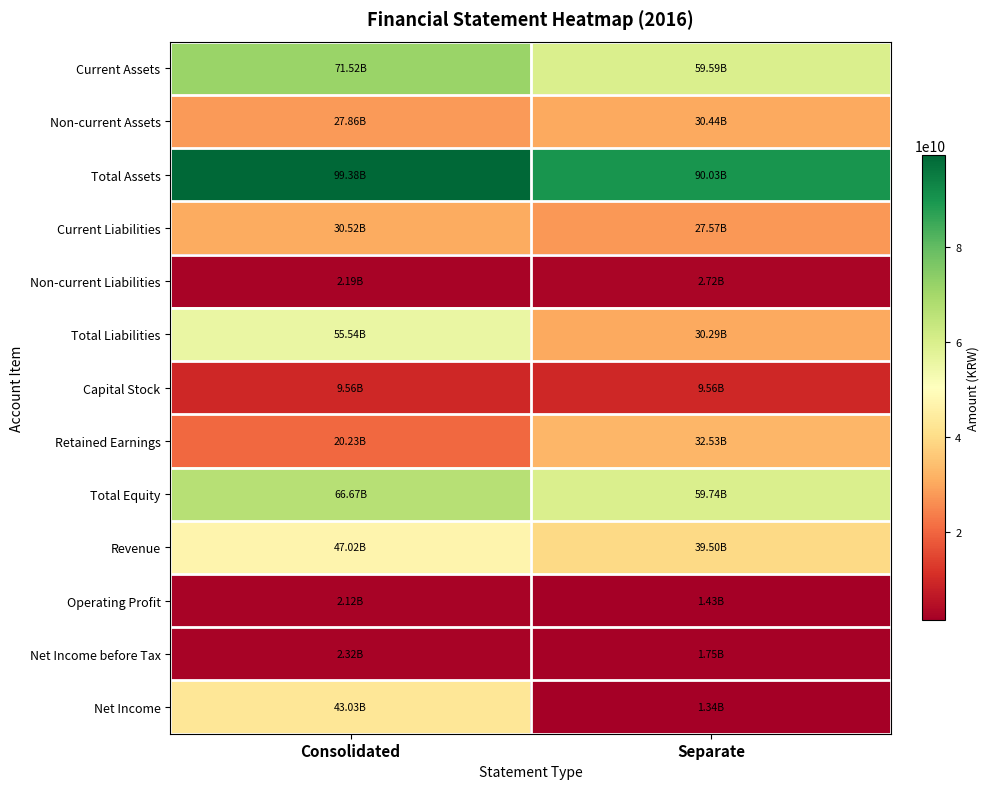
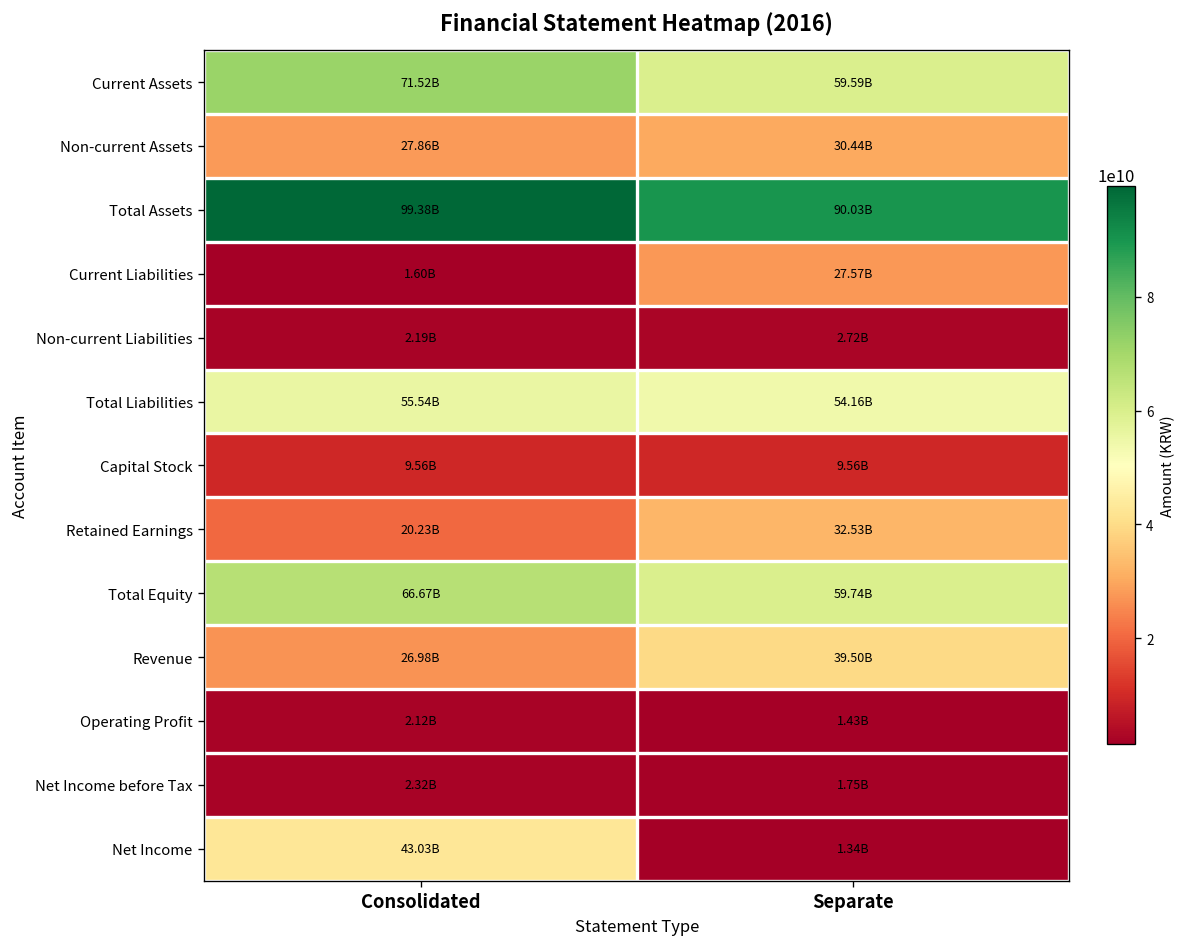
  {
    "Current Assets": {
      "Consolidated": "71.52B",
      "Separate": "59.59B"
    },
    "Non-current Assets": {
      "Consolidated": "27.86B",
      "Separate": "30.44B"
    },
    "Total Assets": {
      "Consolidated": "99.38B",
      "Separate": "90.03B"
    },
    "Current Liabilities": {
-     "Consolidated": "30.52B",
+     "Consolidated": "1.60B",
      "Separate": "27.57B"
    },
    "Non-current Liabilities": {
      "Consolidated": "2.19B",
      "Separate": "2.72B"
    },
    "Total Liabilities": {
      "Consolidated": "55.54B",
-     "Separate": "30.29B"
+     "Separate": "54.16B"
    },
    "Capital Stock": {
      "Consolidated": "9.56B",
      "Separate": "9.56B"
    },
    "Retained Earnings": {
      "Consolidated": "20.23B",
      "Separate": "32.53B"
    },
    "Total Equity": {
      "Consolidated": "66.67B",
      "Separate": "59.74B"
    },
    "Revenue": {
-     "Consolidated": "47.02B",
+     "Consolidated": "26.98B",
      "Separate": "39.50B"
    },
    "Operating Profit": {
      "Consolidated": "2.12B",
      "Separate": "1.43B"
    },
    "Net Income before Tax": {
      "Consolidated": "2.32B",
      "Separate": "1.75B"
    },
    "Net Income": {
      "Consolidated": "43.03B",
      "Separate": "1.34B"
    }
  }
